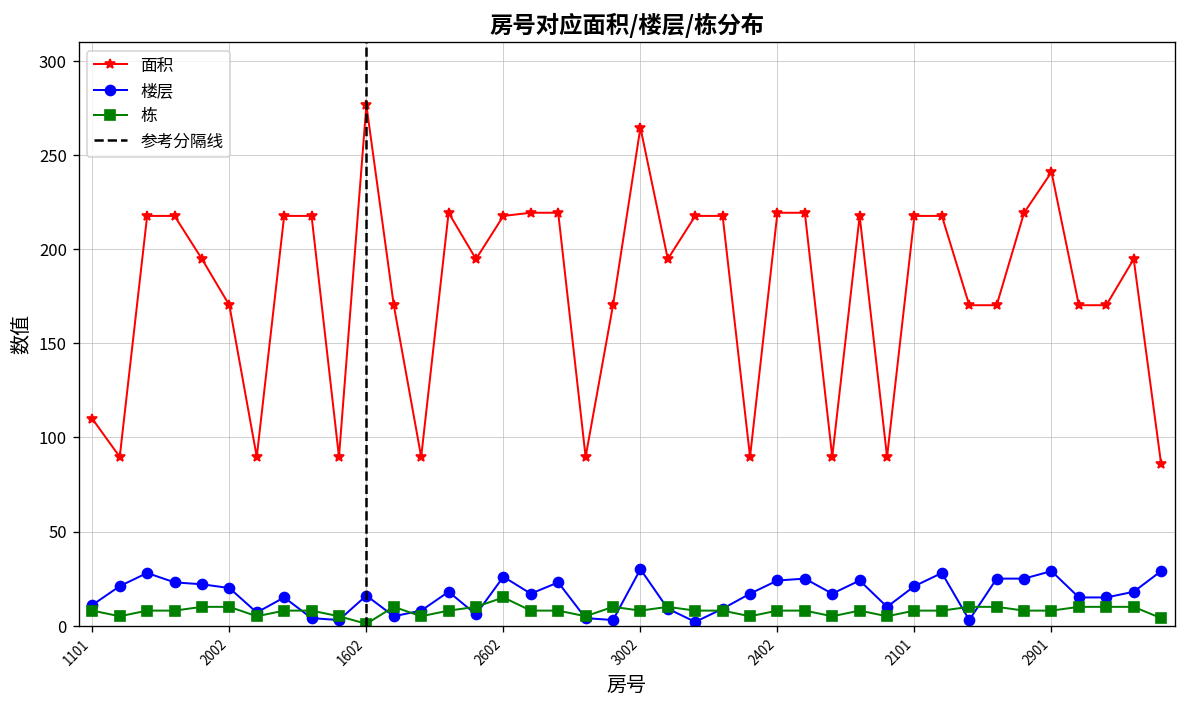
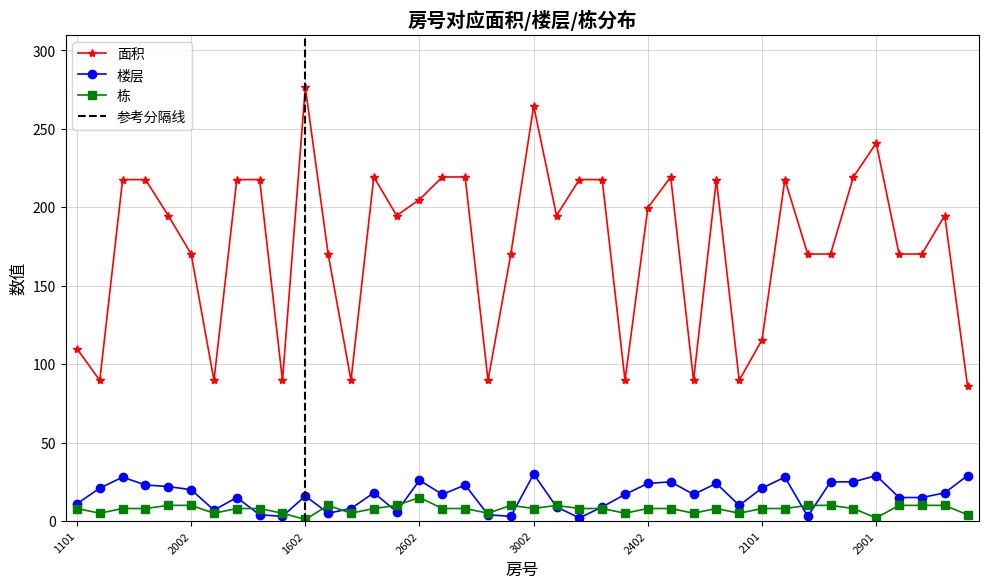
  {
    "面积": {
      "1101": 110,
      "2002": 170,
      "1602": 277,
-     "2602": 218,
+     "2602": 205,
      "3002": 265,
-     "2402": 219,
-     "2101": 218,
+     "2402": 200,
+     "2101": 116,
      "2901": 241
    },
    "楼层": {
      "1101": 11,
      "2002": 20,
      "1602": 16,
      "2602": 26,
      "3002": 30,
      "2402": 24,
      "2101": 21,
      "2901": 29
    },
    "栋": {
      "1101": 8,
      "2002": 10,
      "1602": 1,
      "2602": 15,
      "3002": 8,
      "2402": 8,
      "2101": 8,
-     "2901": 8
+     "2901": 2
    }
  }
